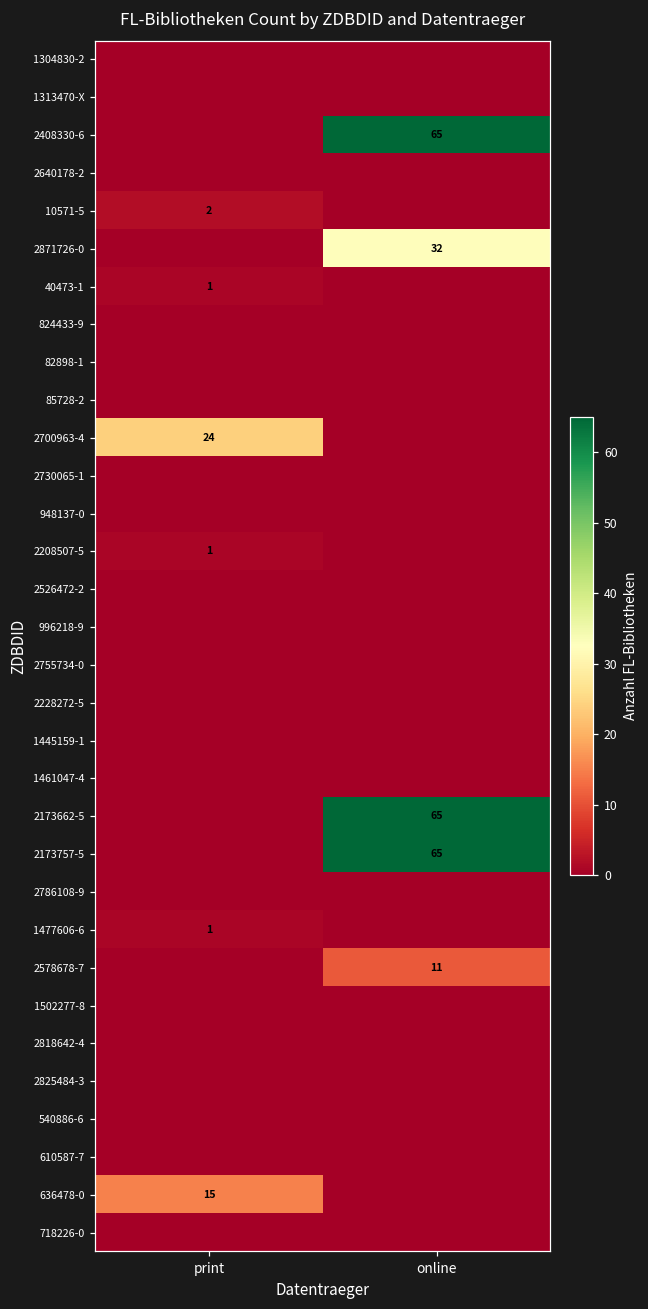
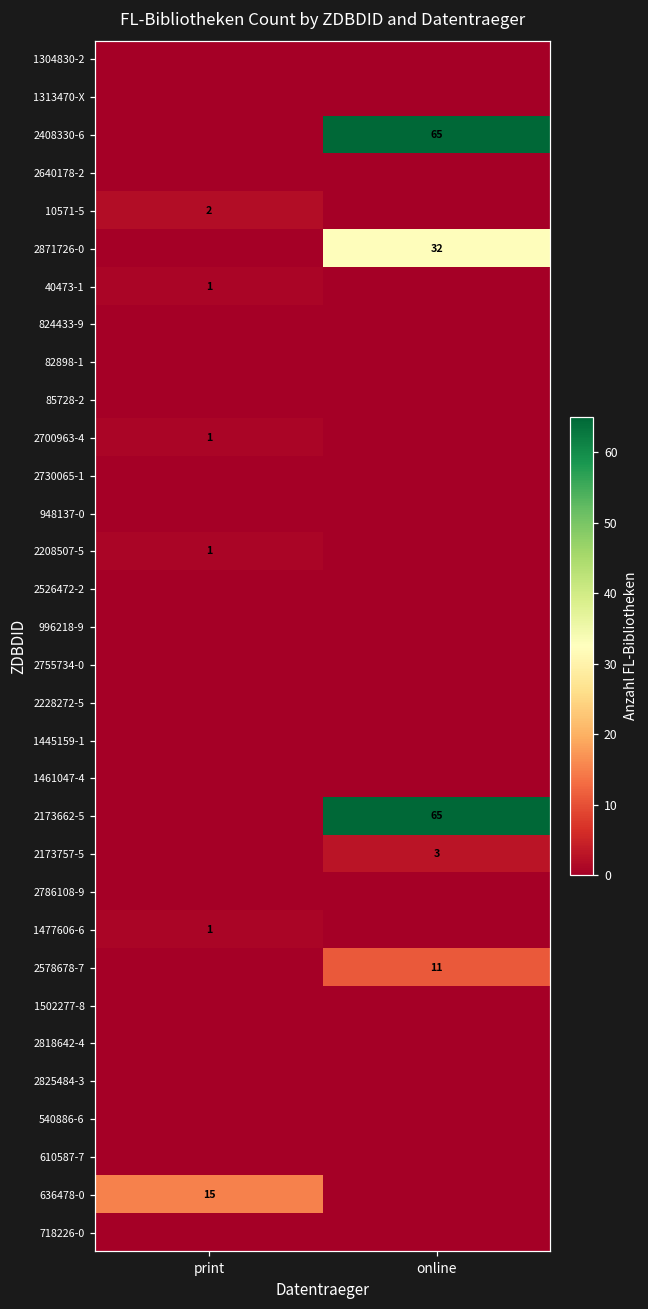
  {
    "2408330-6": {
      "online": 65
    },
    "10571-5": {
      "print": 2
    },
    "2871726-0": {
      "online": 32
    },
    "40473-1": {
      "print": 1
    },
    "2700963-4": {
-     "print": 24
+     "print": 1
    },
    "2208507-5": {
      "print": 1
    },
    "2173662-5": {
      "online": 65
    },
    "2173757-5": {
-     "online": 65
+     "online": 3
    },
    "1477606-6": {
      "print": 1
    },
    "2578678-7": {
      "online": 11
    },
    "636478-0": {
      "print": 15
    }
  }
